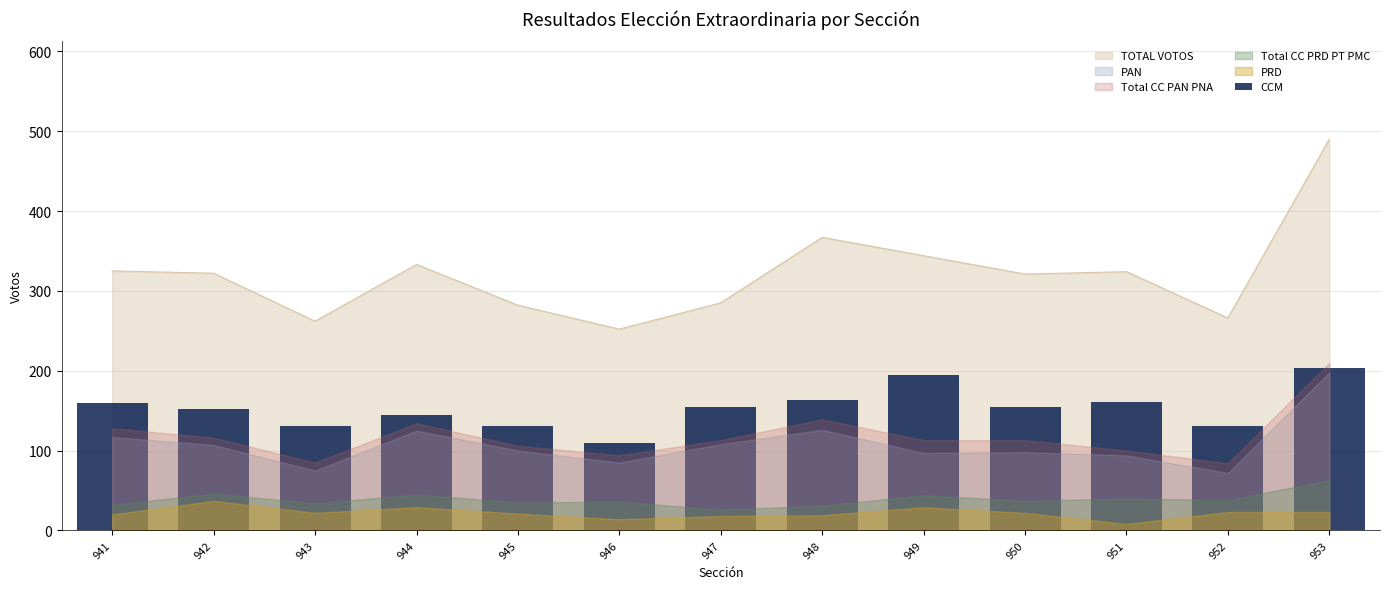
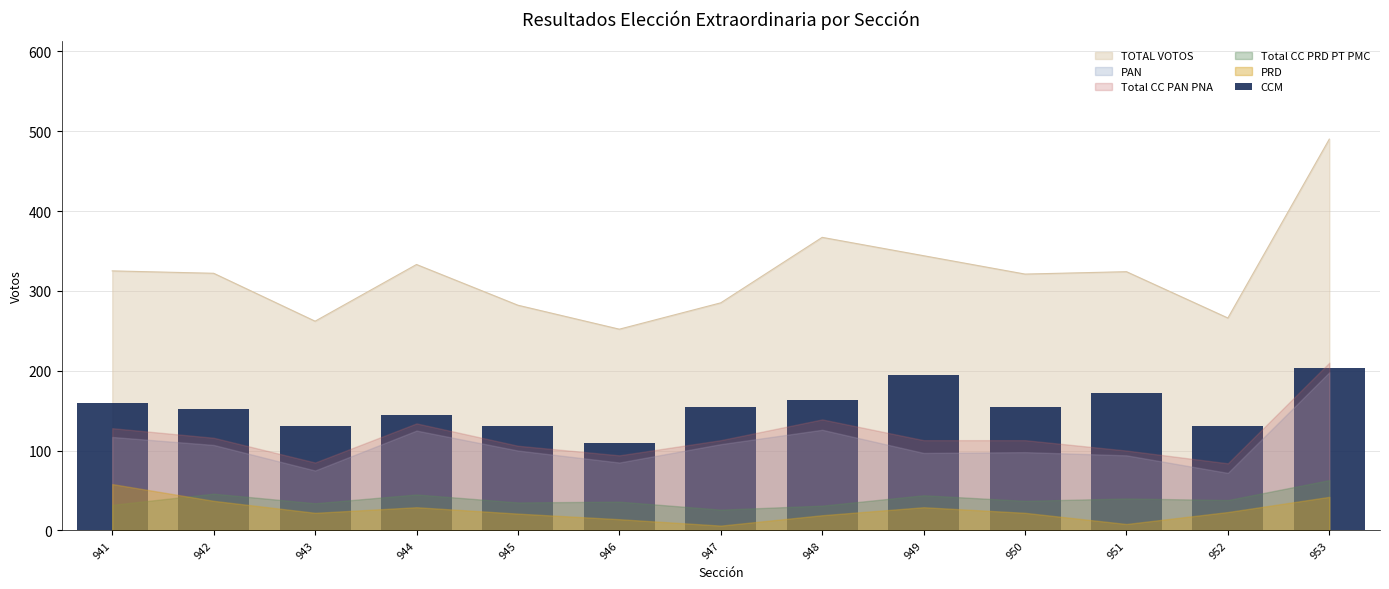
  {
    "CCM": {
      "941": 160,
      "942": 150,
      "943": 130,
      "944": 150,
      "945": 130,
      "946": 110,
      "947": 150,
      "948": 160,
      "949": 190,
      "950": 150,
-     "951": 160,
+     "951": 170,
      "952": 130,
      "953": 200
    },
    "Total CC PRD PT PMC": {
      "941": 30,
      "942": 50,
      "943": 30,
      "944": 50,
      "945": 40,
      "946": 40,
      "947": 30,
      "948": 30,
      "949": 40,
      "950": 40,
      "951": 40,
      "952": 40,
      "953": 60
    },
    "PRD": {
-     "941": 20,
+     "941": 60,
      "942": 40,
      "943": 20,
      "944": 30,
      "945": 20,
      "946": 10,
-     "947": 20,
+     "947": 10,
      "948": 20,
      "949": 30,
      "950": 20,
      "951": 10,
      "952": 20,
-     "953": 20
+     "953": 40
    }
  }
